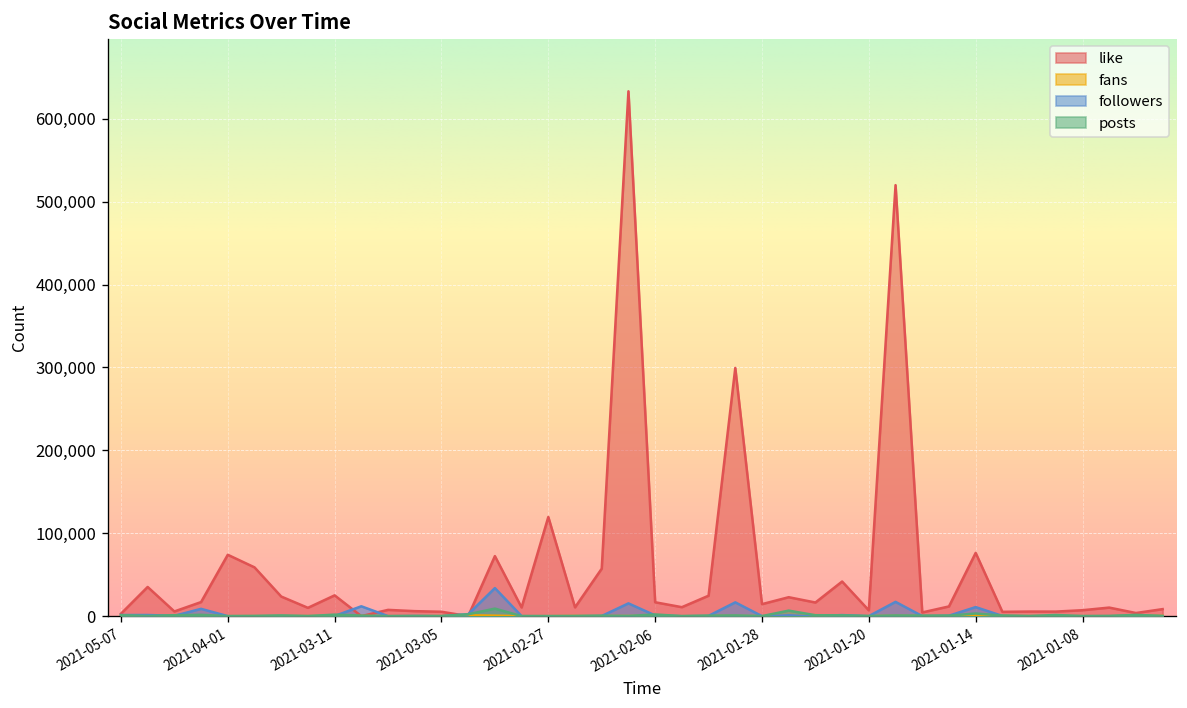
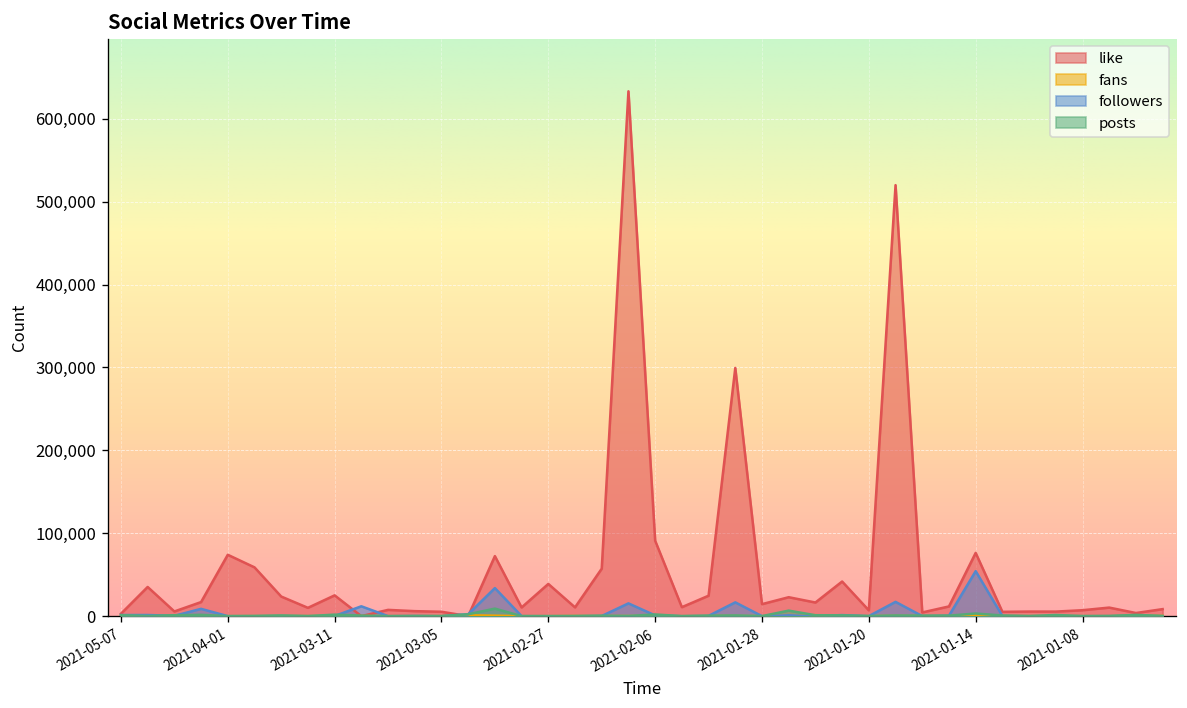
  {
    "like": {
      "2021-04-01": "70,000",
      "2021-03-11": "30,000",
-     "2021-02-27": "120,000",
-     "2021-02-06": "20,000",
+     "2021-02-27": "40,000",
+     "2021-02-06": "90,000",
      "2021-01-28": "10,000",
      "2021-01-14": "80,000"
    },
    "followers": {
-     "2021-01-14": "10,000"
+     "2021-01-14": "50,000"
    }
  }
